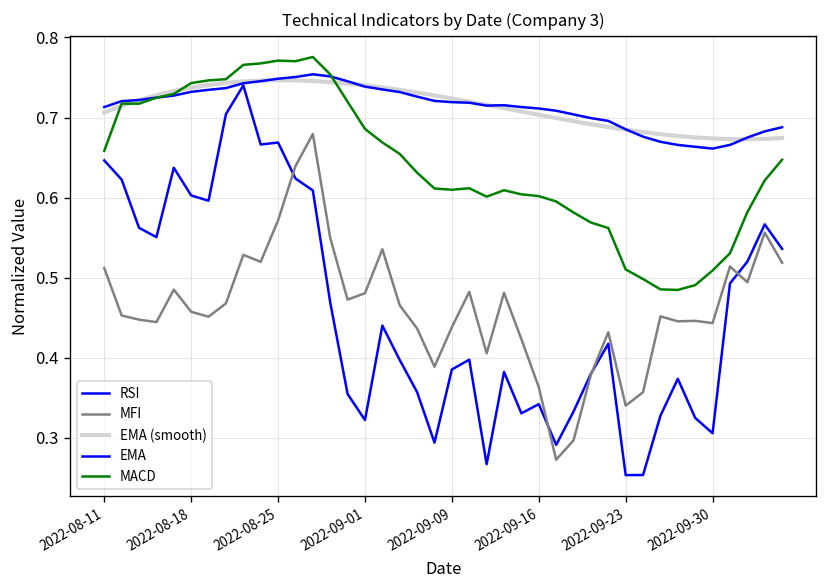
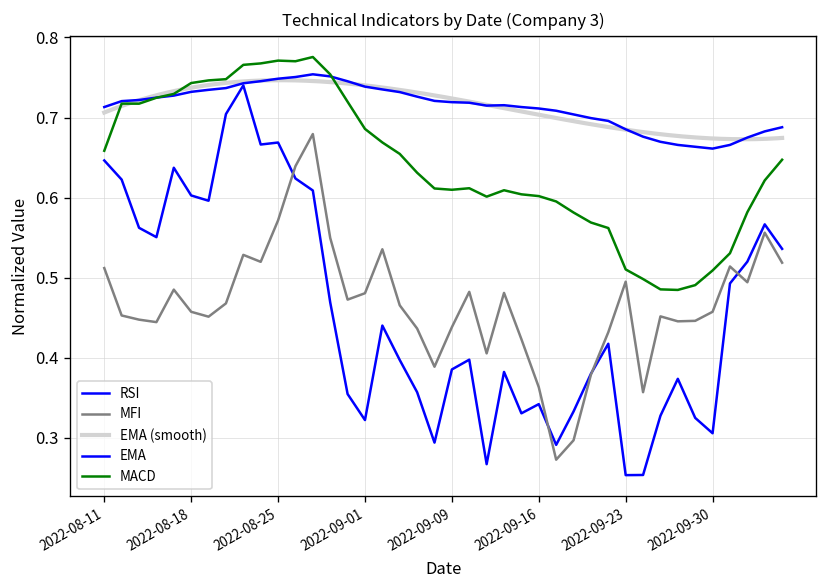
  {
    "MFI": {
      "2022-08-11": 0.51,
      "2022-08-18": 0.46,
      "2022-08-25": 0.57,
      "2022-09-01": 0.48,
      "2022-09-09": 0.44,
      "2022-09-16": 0.36,
-     "2022-09-23": 0.34,
-     "2022-09-30": 0.44
+     "2022-09-23": 0.50,
+     "2022-09-30": 0.46
    },
    "EMA (smooth)": {
      "2022-08-11": 0.71
    },
    "MACD": {
      "2022-08-11": 0.66,
      "2022-08-18": 0.74,
      "2022-08-25": 0.77,
      "2022-09-01": 0.69,
      "2022-09-09": 0.61,
      "2022-09-16": 0.60,
      "2022-09-23": 0.51,
      "2022-09-30": 0.51
    }
  }
